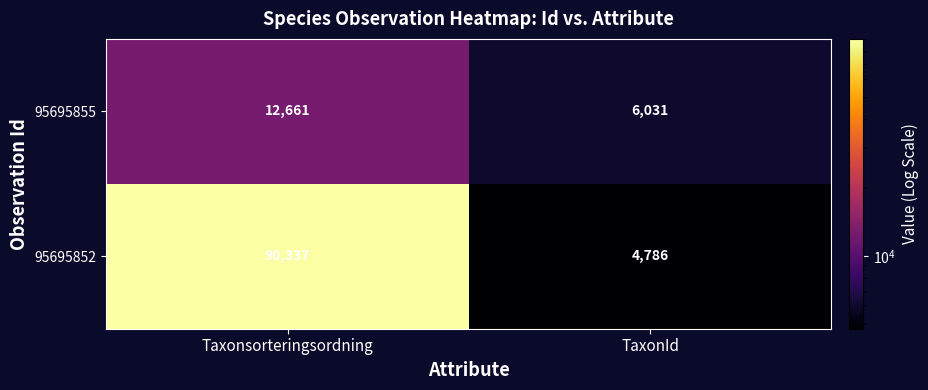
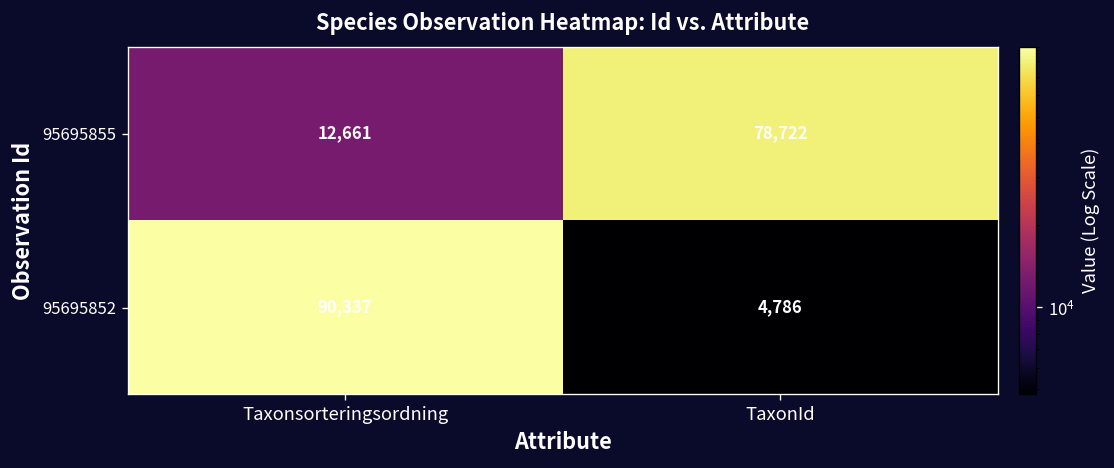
  {
    "95695855": {
      "Taxonsorteringsordning": "12,661",
-     "TaxonId": "6,031"
+     "TaxonId": "78,722"
    },
    "95695852": {
      "Taxonsorteringsordning": "90,337",
      "TaxonId": "4,786"
    }
  }
